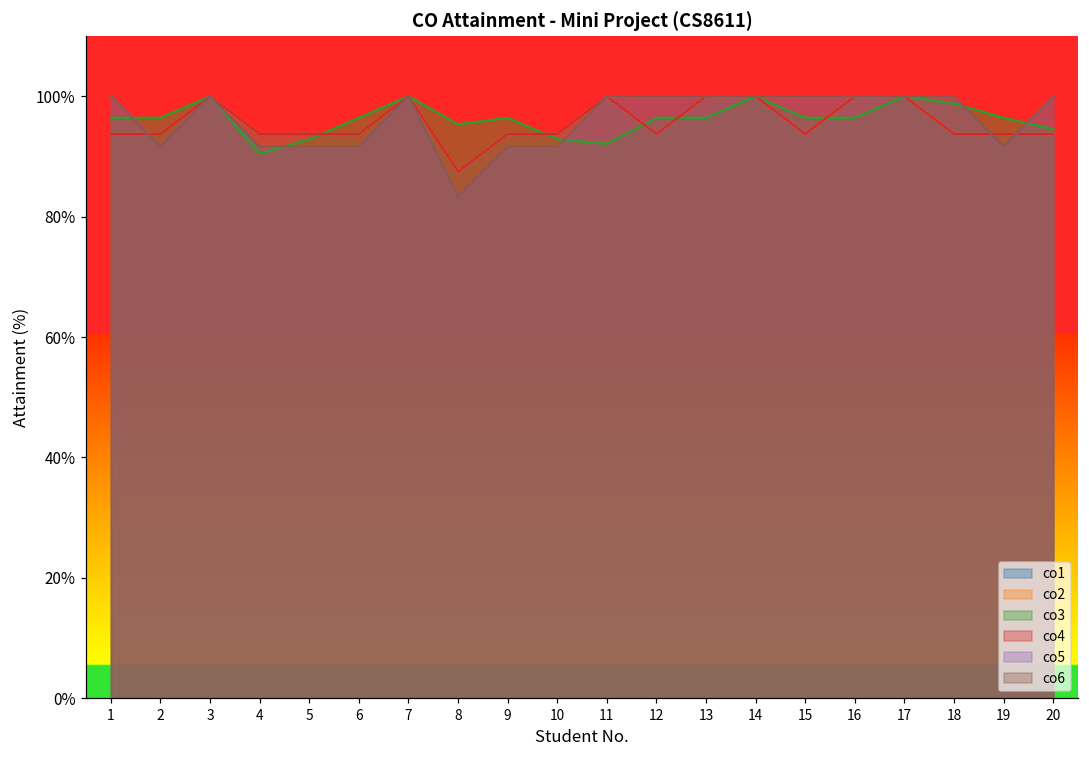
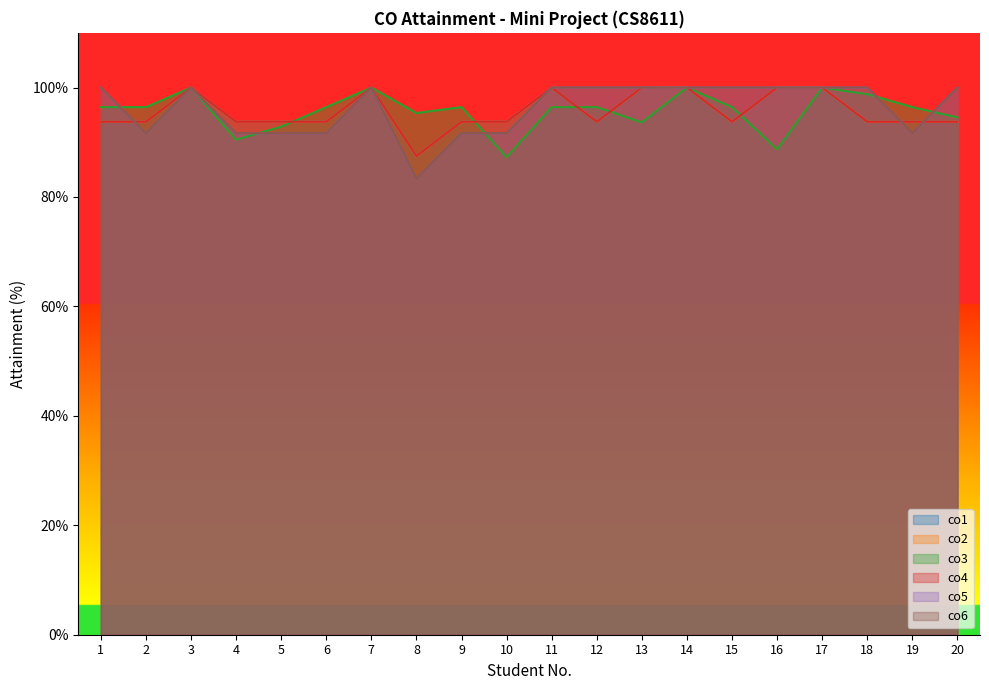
  {
    "co3": {
      "1": "96%",
      "2": "96%",
      "4": "90%",
      "5": "93%",
      "6": "96%",
      "8": "95%",
      "9": "96%",
-     "10": "93%",
-     "11": "92%",
+     "10": "87%",
+     "11": "96%",
      "12": "96%",
-     "13": "96%",
+     "13": "94%",
      "15": "96%",
-     "16": "96%",
+     "16": "89%",
      "18": "99%",
      "19": "96%",
      "20": "95%"
    }
  }
